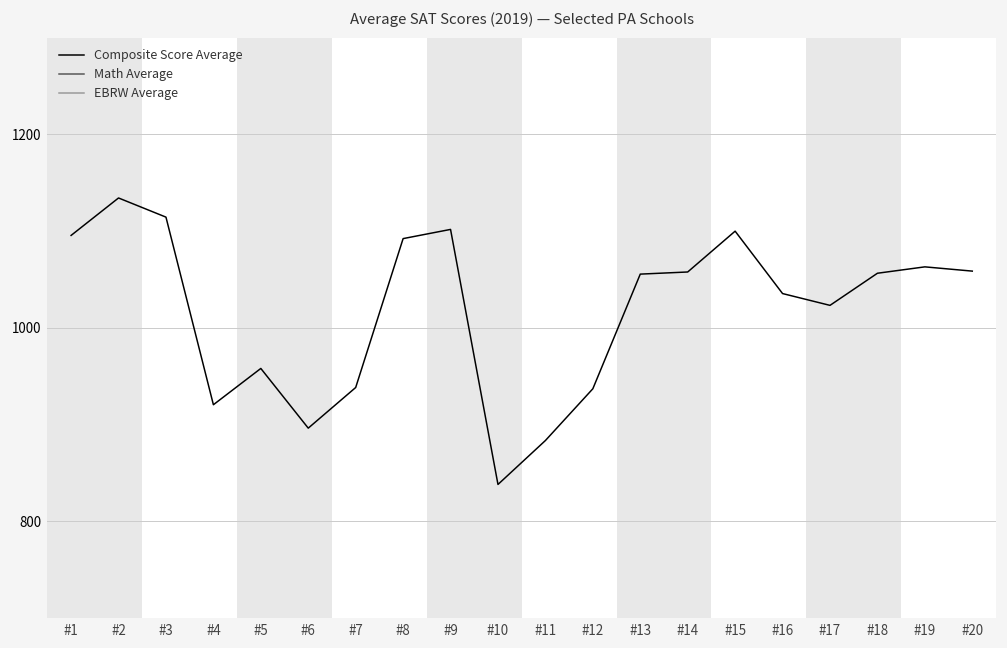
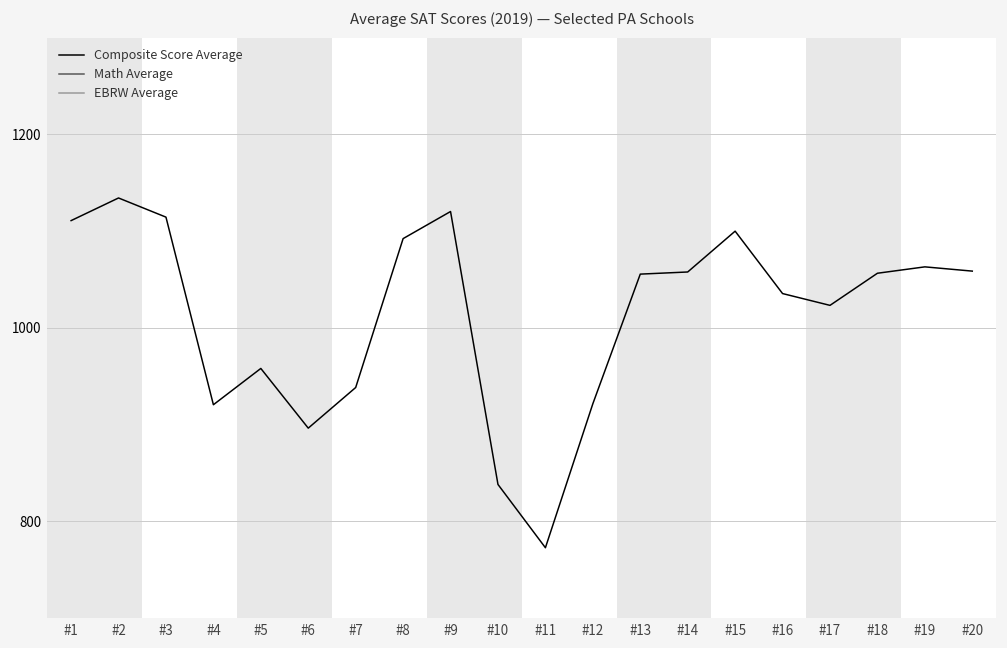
  {
    "Composite Score Average": {
-     "#1": 1100,
+     "#1": 1110,
      "#2": 1130,
      "#3": 1110,
      "#4": 920,
      "#5": 960,
      "#6": 900,
      "#7": 940,
      "#8": 1090,
-     "#9": 1100,
+     "#9": 1120,
      "#10": 840,
-     "#11": 880,
-     "#12": 940,
+     "#11": 770,
+     "#12": 920,
      "#13": 1060,
      "#14": 1060,
      "#15": 1100,
      "#16": 1040,
      "#17": 1020,
      "#18": 1060,
      "#19": 1060,
      "#20": 1060
    }
  }
